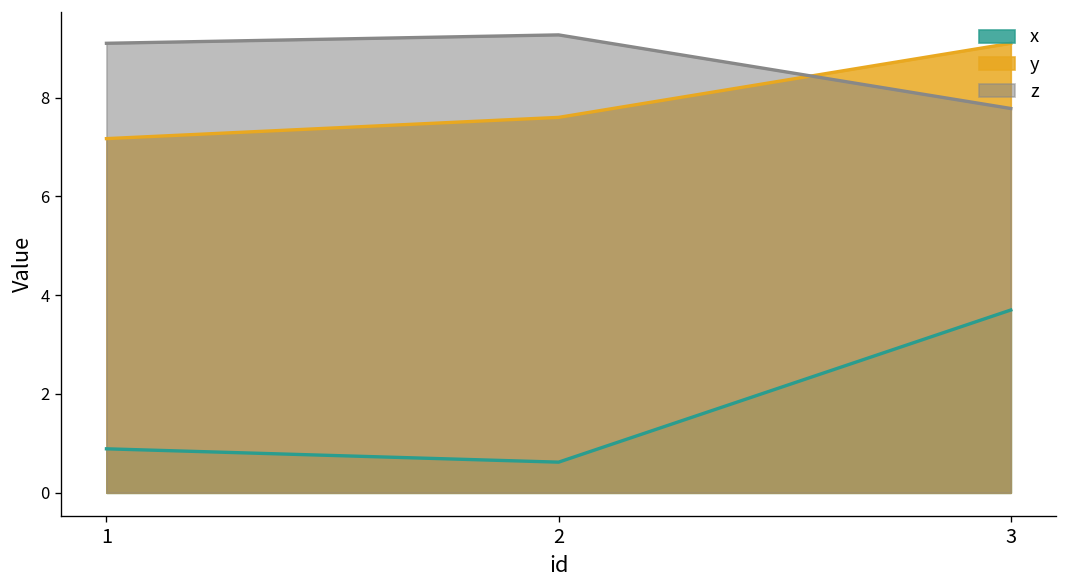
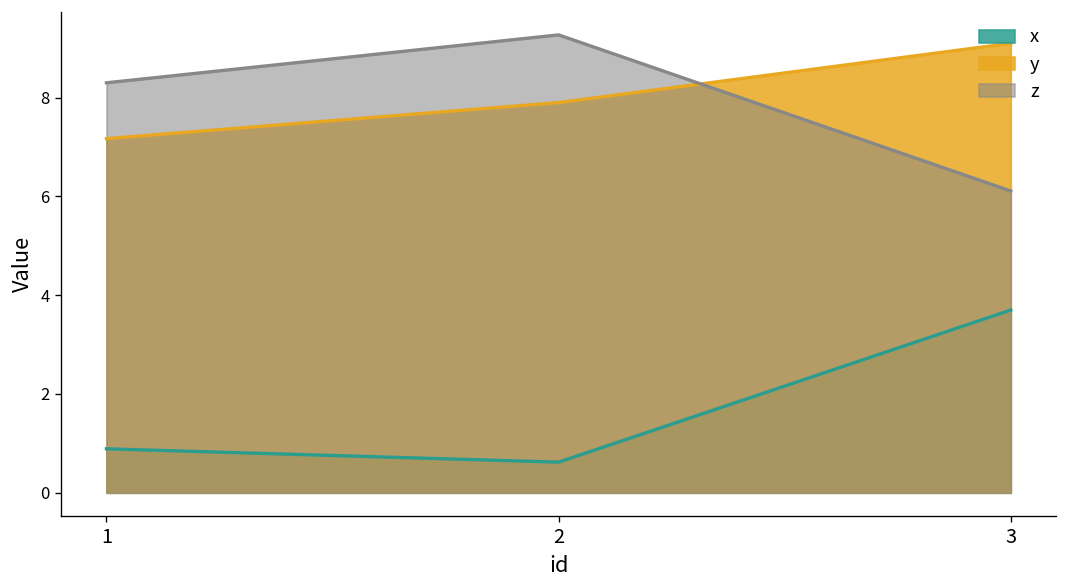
  {
    "x": {
      "1": 0.9,
      "2": 0.6,
      "3": 3.7
    },
    "y": {
      "1": 7.2,
-     "2": 7.6,
+     "2": 7.9,
      "3": 9.1
    },
    "z": {
-     "1": 9.1,
+     "1": 8.3,
      "2": 9.3,
-     "3": 7.8
+     "3": 6.1
    }
  }
